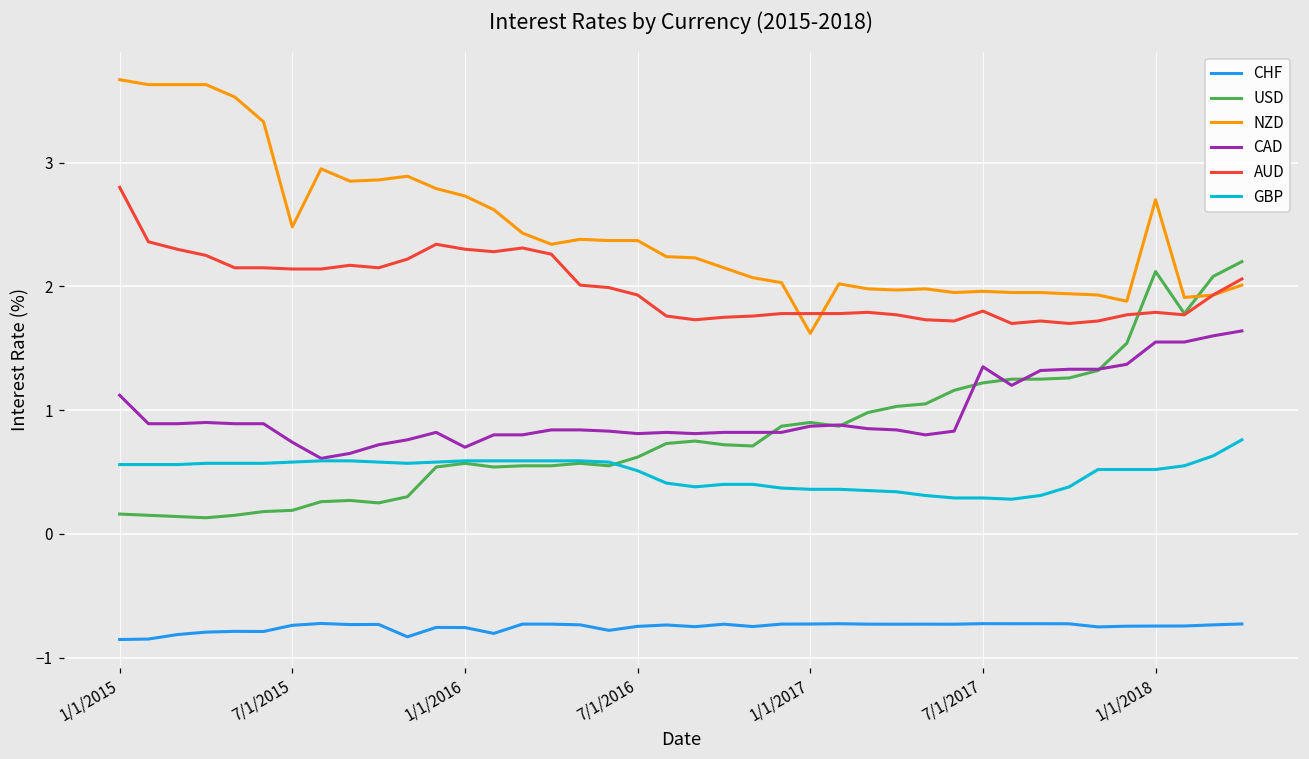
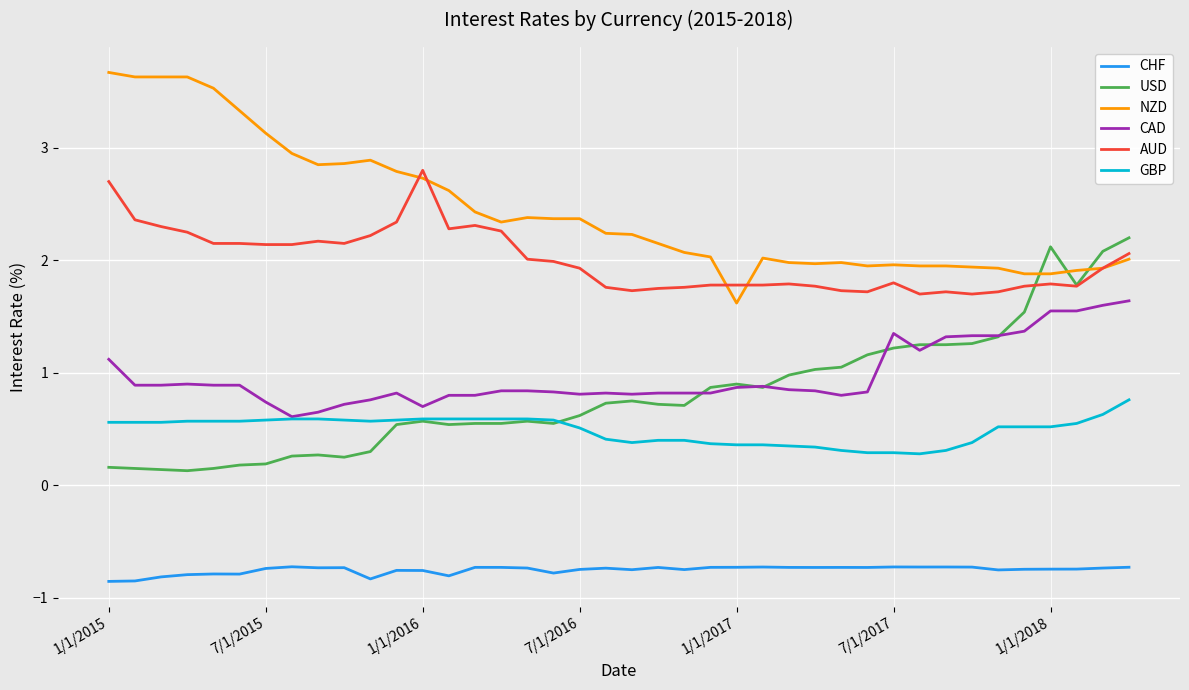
  {
    "USD": {
      "1/1/2015": 0.16,
      "7/1/2015": 0.19,
      "7/1/2016": 0.62,
      "1/1/2017": 0.90,
      "7/1/2017": 1.22,
      "1/1/2018": 2.12
    },
    "NZD": {
      "1/1/2015": 3.67,
-     "7/1/2015": 2.48,
+     "7/1/2015": 3.13,
      "1/1/2016": 2.73,
      "7/1/2016": 2.37,
      "1/1/2017": 1.62,
      "7/1/2017": 1.96,
-     "1/1/2018": 2.70
+     "1/1/2018": 1.88
    },
    "CAD": {
      "1/1/2015": 1.12,
      "7/1/2015": 0.74,
      "1/1/2016": 0.70,
      "7/1/2016": 0.81,
      "1/1/2017": 0.87,
      "7/1/2017": 1.35,
      "1/1/2018": 1.55
    },
    "AUD": {
-     "1/1/2015": 2.8,
+     "1/1/2015": 2.7,
      "7/1/2015": 2.14,
-     "1/1/2016": 2.3,
+     "1/1/2016": 2.8,
      "7/1/2016": 1.93,
      "1/1/2017": 1.8,
      "7/1/2017": 1.8,
      "1/1/2018": 1.8
    }
  }
